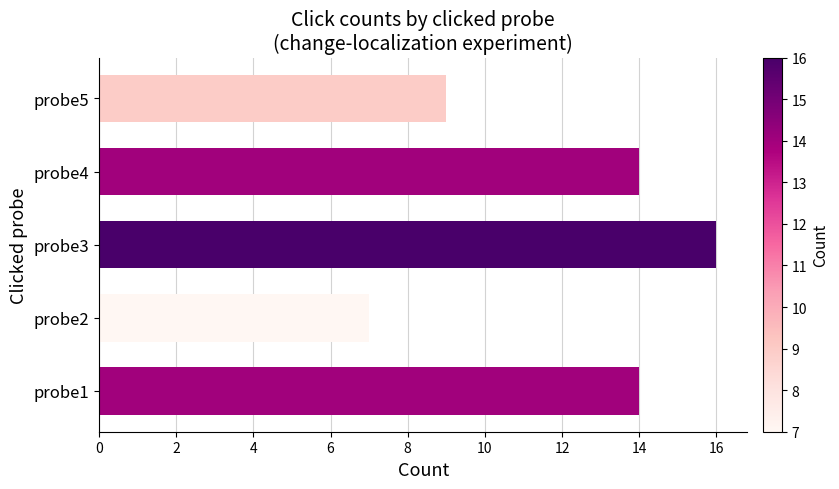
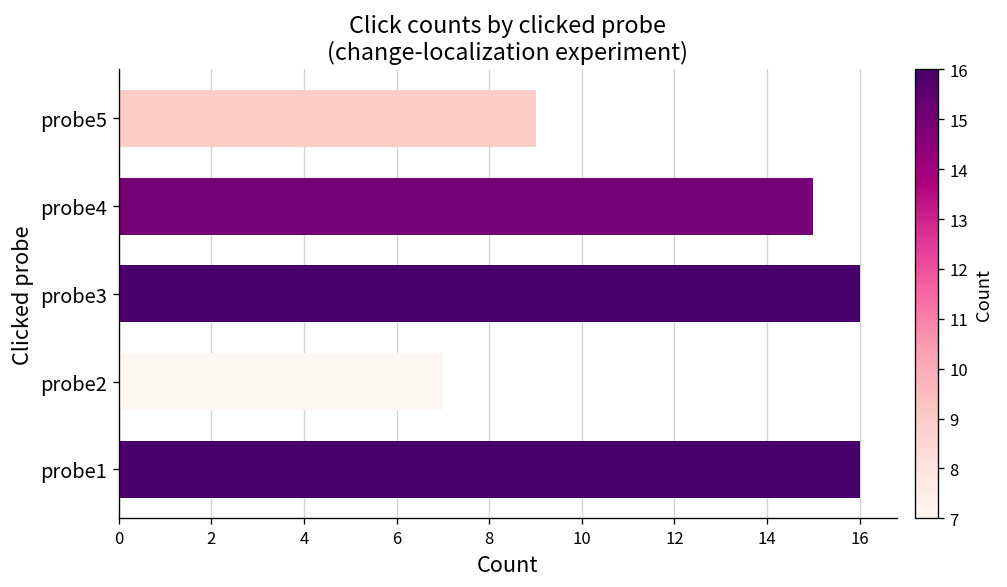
  {
    "probe5": 9,
-   "probe4": 14,
+   "probe4": 15,
    "probe3": 16,
    "probe2": 7,
-   "probe1": 14
+   "probe1": 16
  }
